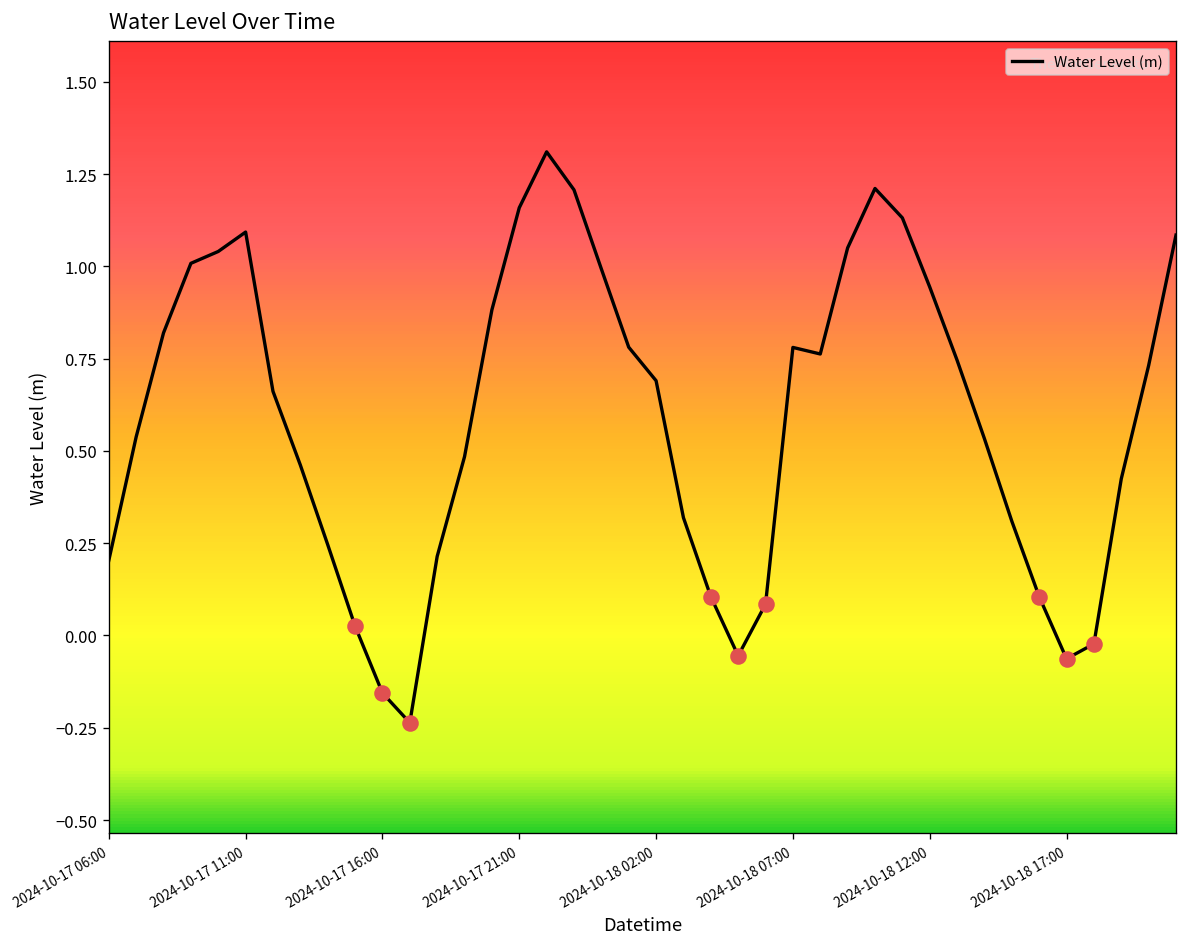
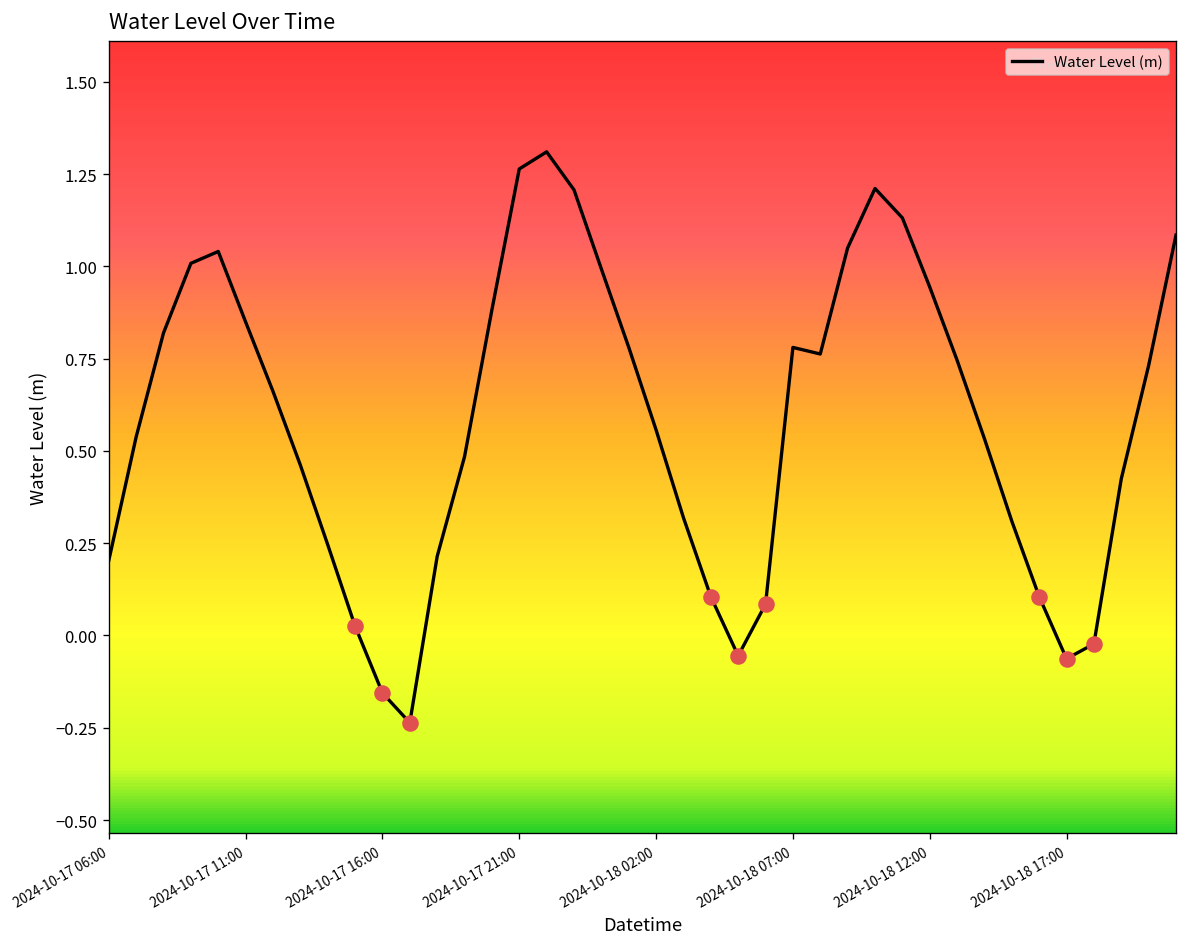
  {
    "Water Level (m)": {
      "2024-10-17 06:00": 0.20,
-     "2024-10-17 11:00": 1.09,
-     "2024-10-17 21:00": 1.16,
-     "2024-10-18 02:00": 0.69,
+     "2024-10-17 11:00": 0.85,
+     "2024-10-17 21:00": 1.26,
+     "2024-10-18 02:00": 0.56,
      "2024-10-18 07:00": 0.78,
      "2024-10-18 12:00": 0.94
    }
  }
